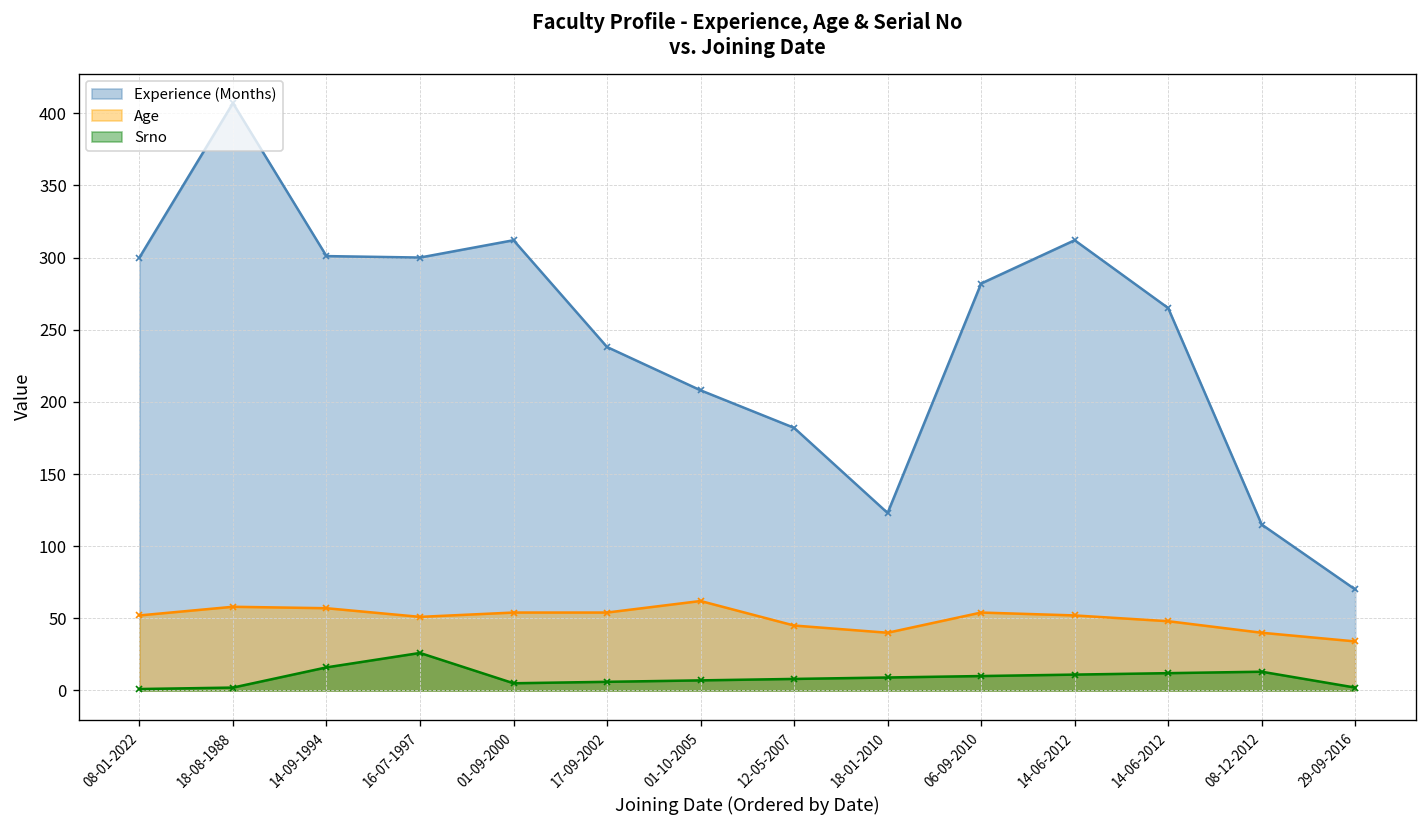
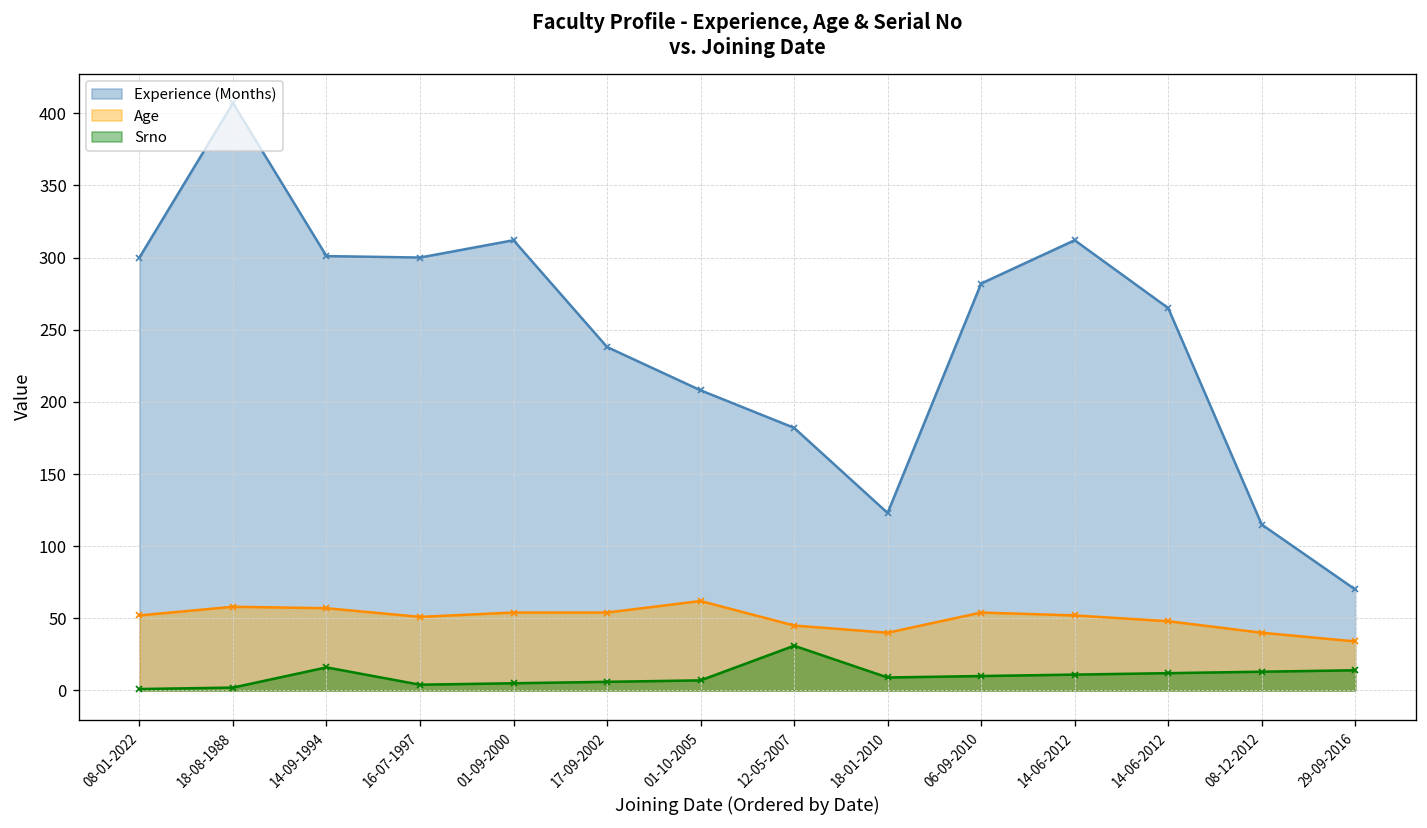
  {
    "Experience (Months)": {
      "08-01-2022": 300,
      "14-09-1994": 301,
      "16-07-1997": 300,
      "01-09-2000": 312,
      "17-09-2002": 238,
      "01-10-2005": 208,
      "12-05-2007": 182,
      "18-01-2010": 123,
      "06-09-2010": 282,
      "08-12-2012": 115,
      "29-09-2016": 70
    },
    "Age": {
      "08-01-2022": 52,
      "18-08-1988": 58,
      "14-09-1994": 57,
      "16-07-1997": 51,
      "01-09-2000": 54,
      "17-09-2002": 54,
      "01-10-2005": 62,
      "12-05-2007": 45,
      "18-01-2010": 40,
      "06-09-2010": 54,
      "08-12-2012": 40,
      "29-09-2016": 34
    },
    "Srno": {
      "08-01-2022": 1,
      "18-08-1988": 2,
      "14-09-1994": 16,
-     "16-07-1997": 26,
+     "16-07-1997": 4,
      "01-09-2000": 5,
      "17-09-2002": 6,
      "01-10-2005": 7,
-     "12-05-2007": 8,
+     "12-05-2007": 31,
      "18-01-2010": 9,
      "06-09-2010": 10,
      "08-12-2012": 13,
-     "29-09-2016": 2
+     "29-09-2016": 14
    }
  }
